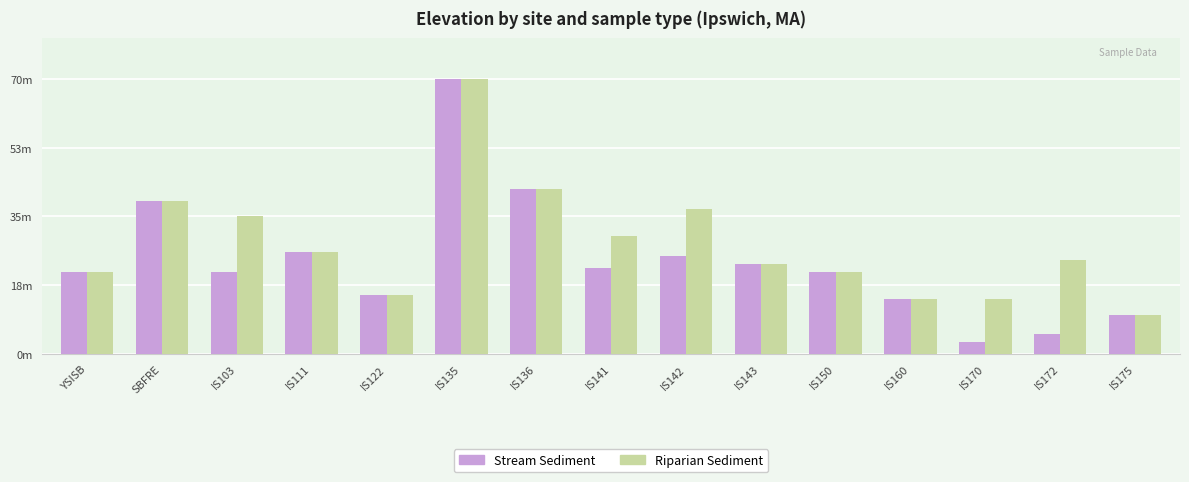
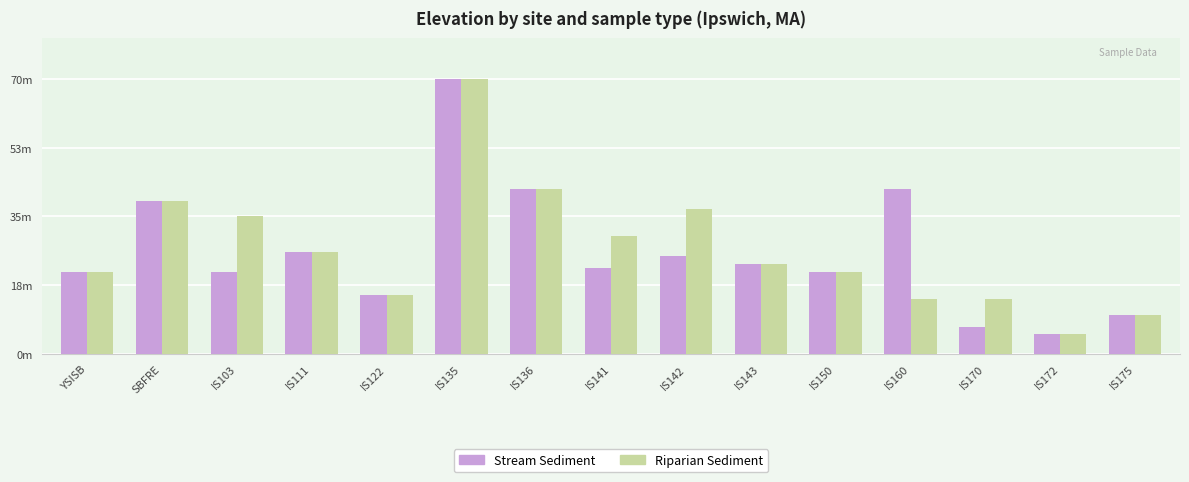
  {
    "Stream Sediment": {
      "YSISB": "21m",
      "SBFRE": "39m",
      "IS103": "21m",
      "IS111": "26m",
      "IS122": "15m",
      "IS135": "70m",
      "IS136": "42m",
      "IS141": "22m",
      "IS142": "25m",
      "IS143": "23m",
      "IS150": "21m",
-     "IS160": "14m",
-     "IS170": "3m",
+     "IS160": "42m",
+     "IS170": "7m",
      "IS172": "5m",
      "IS175": "10m"
    },
    "Riparian Sediment": {
      "YSISB": "21m",
      "SBFRE": "39m",
      "IS103": "35m",
      "IS111": "26m",
      "IS122": "15m",
      "IS135": "70m",
      "IS136": "42m",
      "IS141": "30m",
      "IS142": "37m",
      "IS143": "23m",
      "IS150": "21m",
      "IS160": "14m",
      "IS170": "14m",
-     "IS172": "24m",
+     "IS172": "5m",
      "IS175": "10m"
    }
  }
